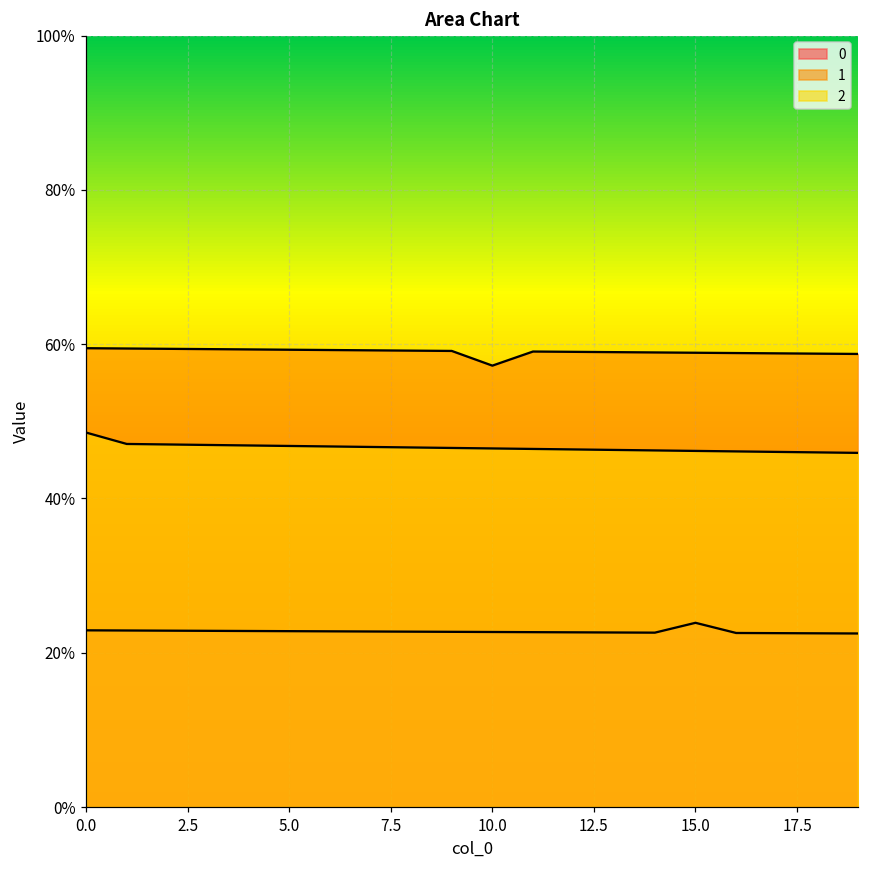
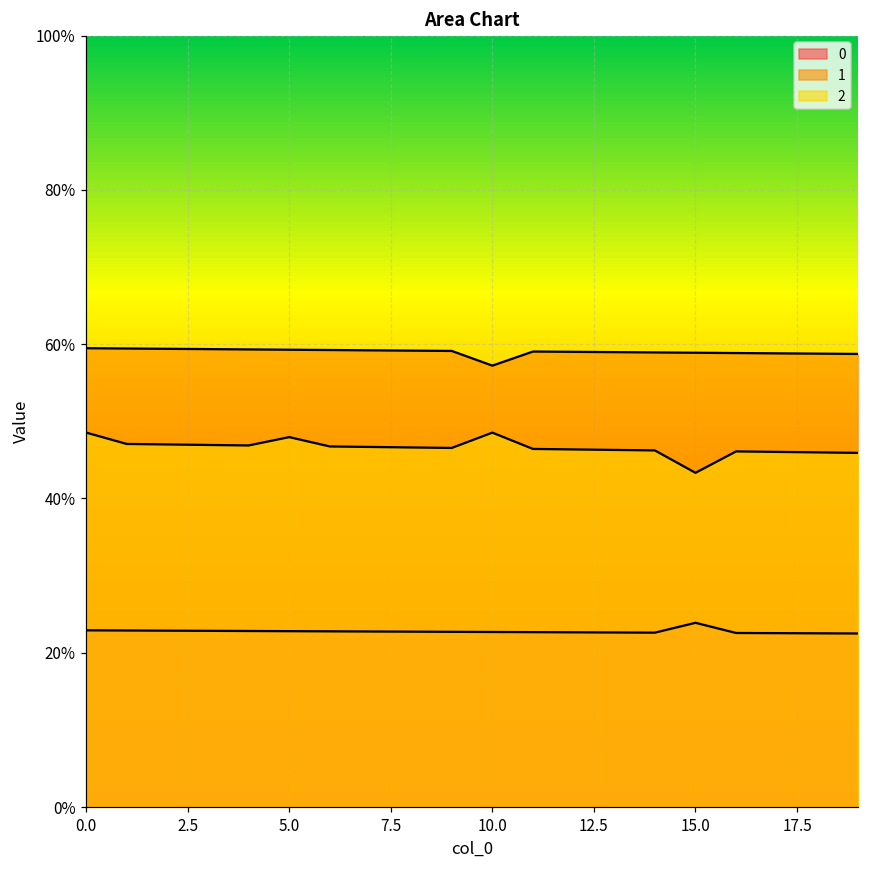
  {
    "0": {
      "0.0": "23%",
      "5.0": "23%",
      "10.0": "23%",
      "15.0": "24%"
    },
    "1": {
      "0.0": "59%",
      "5.0": "59%",
      "10.0": "57%",
      "15.0": "59%"
    },
    "2": {
      "0.0": "49%",
-     "5.0": "47%",
-     "10.0": "46%",
-     "15.0": "46%"
+     "5.0": "48%",
+     "10.0": "49%",
+     "15.0": "43%"
    }
  }
